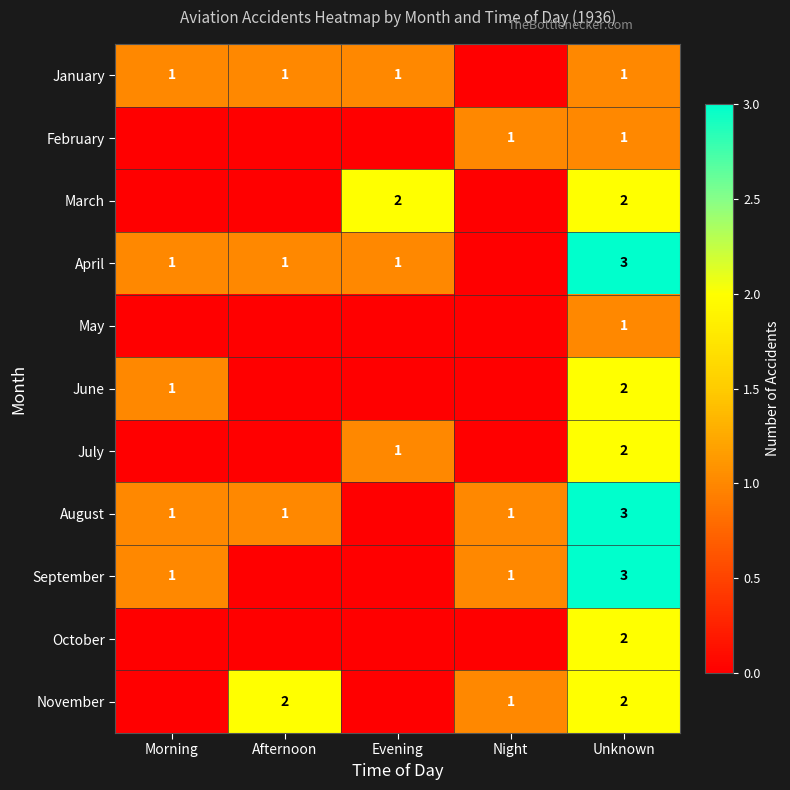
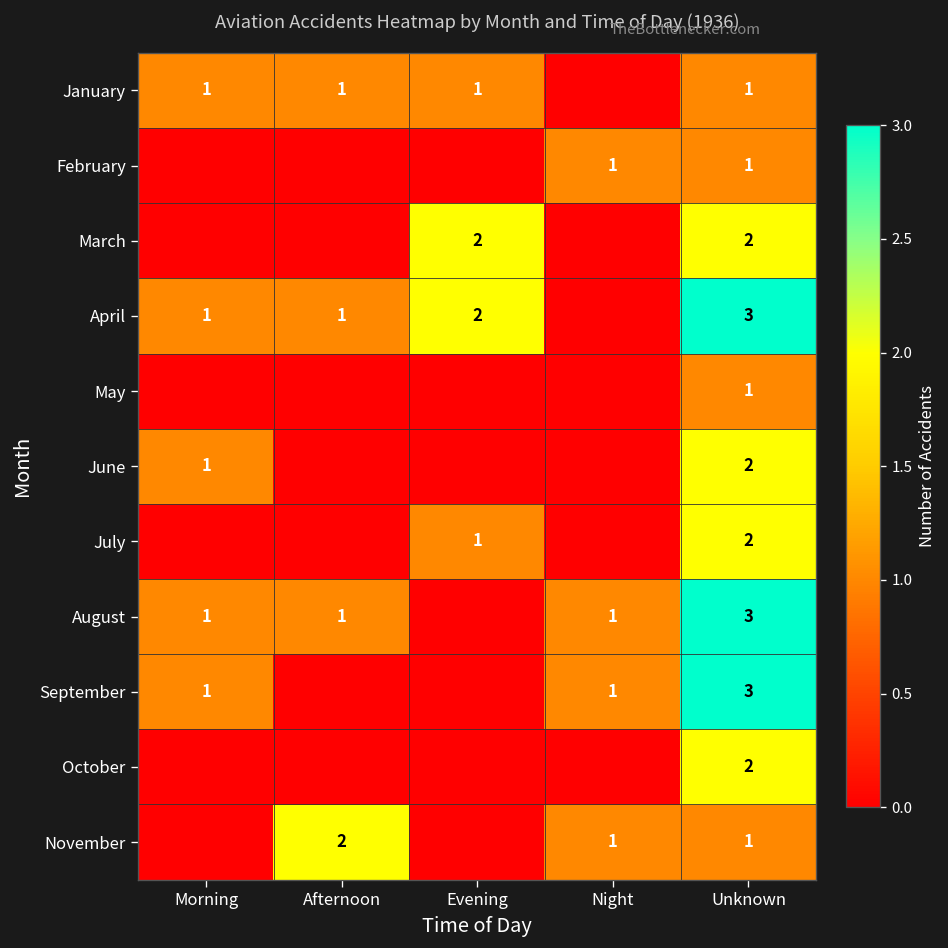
  {
    "January": {
      "Morning": 1,
      "Afternoon": 1,
      "Evening": 1,
      "Unknown": 1
    },
    "February": {
      "Night": 1,
      "Unknown": 1
    },
    "March": {
      "Evening": 2,
      "Unknown": 2
    },
    "April": {
      "Morning": 1,
      "Afternoon": 1,
-     "Evening": 1,
+     "Evening": 2,
      "Unknown": 3
    },
    "May": {
      "Unknown": 1
    },
    "June": {
      "Morning": 1,
      "Unknown": 2
    },
    "July": {
      "Evening": 1,
      "Unknown": 2
    },
    "August": {
      "Morning": 1,
      "Afternoon": 1,
      "Night": 1,
      "Unknown": 3
    },
    "September": {
      "Morning": 1,
      "Night": 1,
      "Unknown": 3
    },
    "October": {
      "Unknown": 2
    },
    "November": {
      "Afternoon": 2,
      "Night": 1,
-     "Unknown": 2
+     "Unknown": 1
    }
  }
